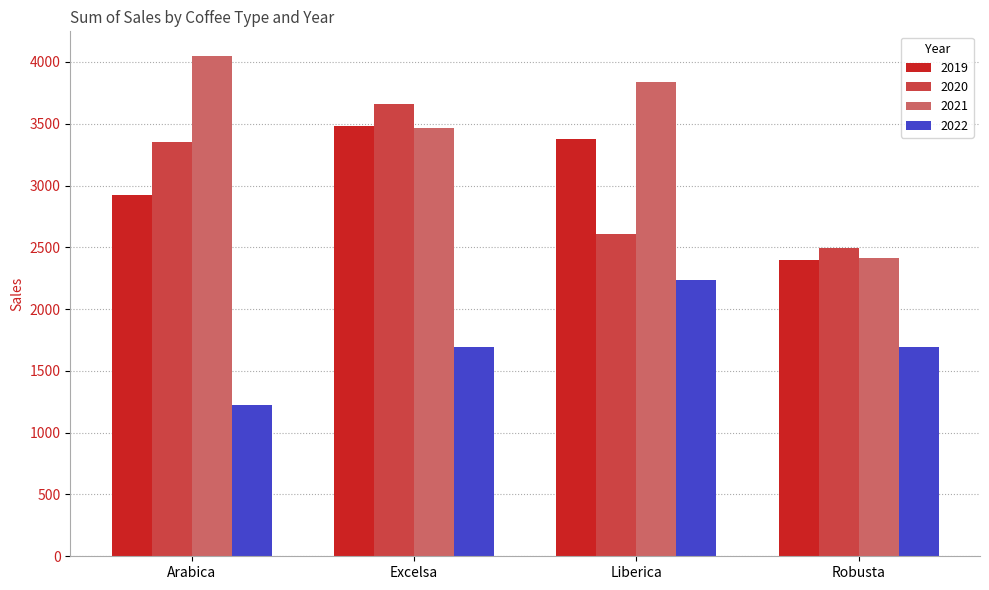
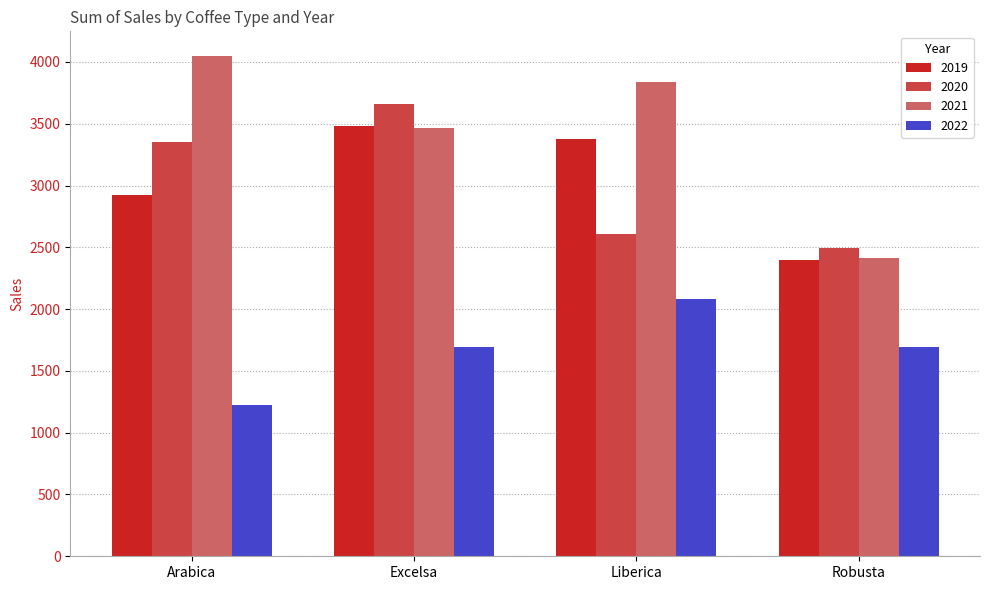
  {
    "2022": {
      "Arabica": 1230,
      "Excelsa": 1690,
-     "Liberica": 2230,
+     "Liberica": 2080,
      "Robusta": 1700
    }
  }
